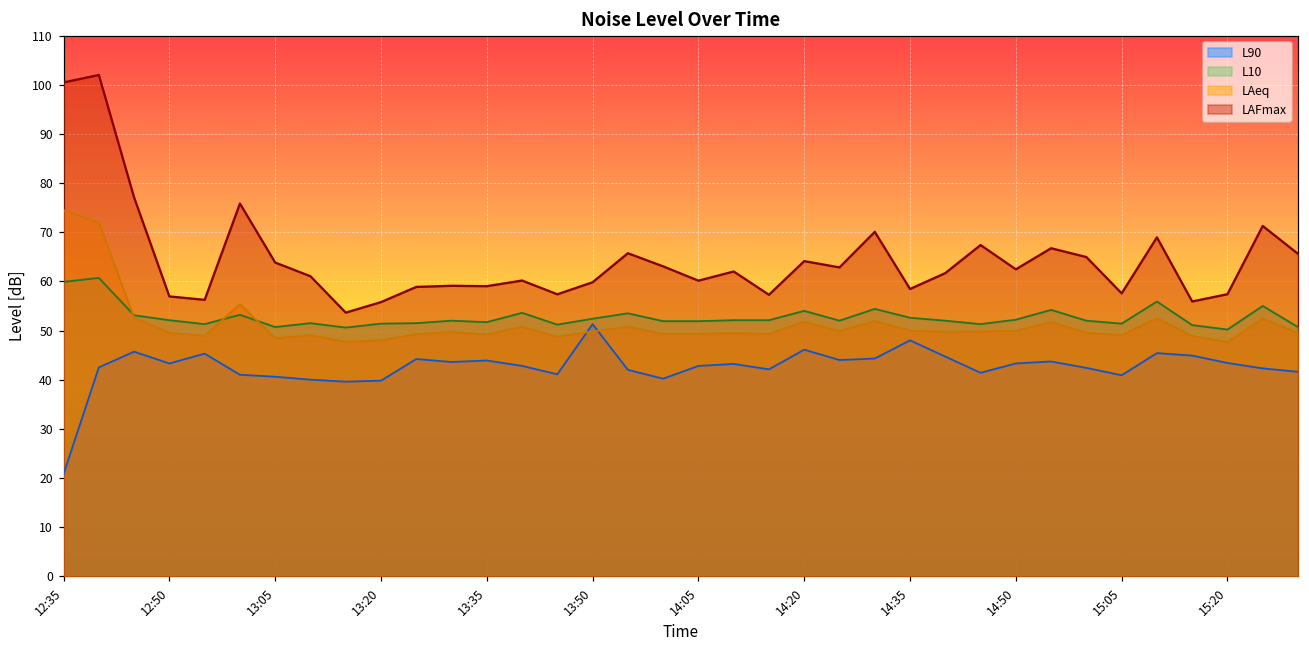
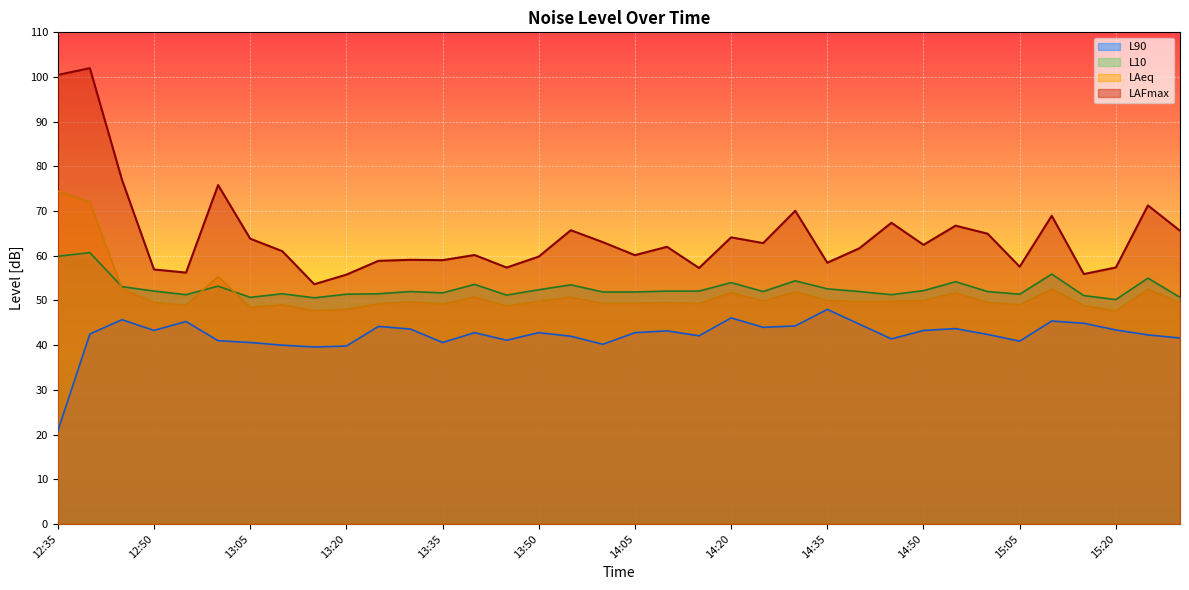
  {
    "L90": {
      "12:35": 21,
      "12:50": 43,
      "13:05": 41,
      "13:20": 40,
-     "13:35": 44,
-     "13:50": 51,
+     "13:35": 41,
+     "13:50": 43,
      "14:05": 43,
      "14:20": 46,
      "14:35": 48,
      "14:50": 43,
      "15:05": 41,
      "15:20": 43
    },
    "L10": {
      "12:35": 60,
      "12:50": 52,
      "13:05": 51,
      "13:20": 51,
      "13:35": 52,
      "13:50": 52,
      "14:05": 52,
      "14:20": 54,
      "14:35": 53,
      "14:50": 52,
      "15:05": 51,
      "15:20": 50
    },
    "LAeq": {
      "12:35": 74,
      "12:50": 50,
      "13:05": 48,
      "13:20": 48,
      "13:35": 49,
      "13:50": 50,
      "14:05": 49,
      "14:20": 52,
      "14:35": 50,
      "14:50": 50,
      "15:05": 49,
      "15:20": 48
    },
    "LAFmax": {
      "12:35": 100,
      "12:50": 57,
      "13:05": 64,
      "13:20": 56,
      "13:35": 59,
      "13:50": 60,
      "14:05": 60,
      "14:20": 64,
      "14:35": 58,
      "14:50": 62,
      "15:05": 58,
      "15:20": 57
    }
  }
